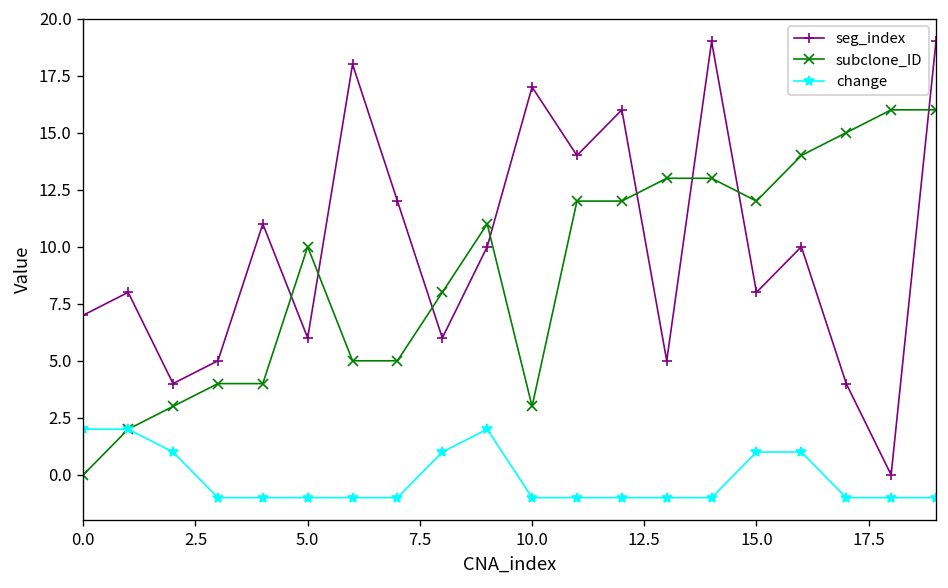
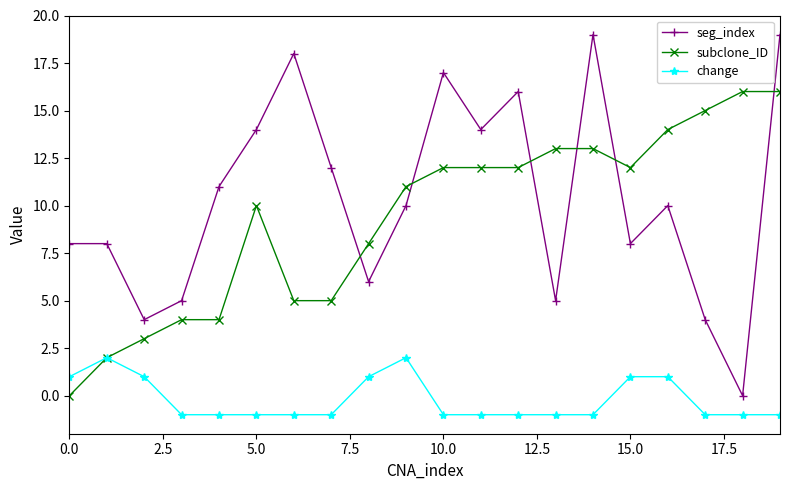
  {
    "seg_index": {
-     "0.0": 7,
-     "5.0": 6,
+     "0.0": 8,
+     "5.0": 14,
      "10.0": 17,
      "15.0": 8
    },
    "subclone_ID": {
      "0.0": 0,
      "5.0": 10,
-     "10.0": 3,
+     "10.0": 12,
      "15.0": 12
    },
    "change": {
-     "0.0": 2,
+     "0.0": 1,
      "5.0": -1,
      "10.0": -1,
      "15.0": 1
    }
  }
